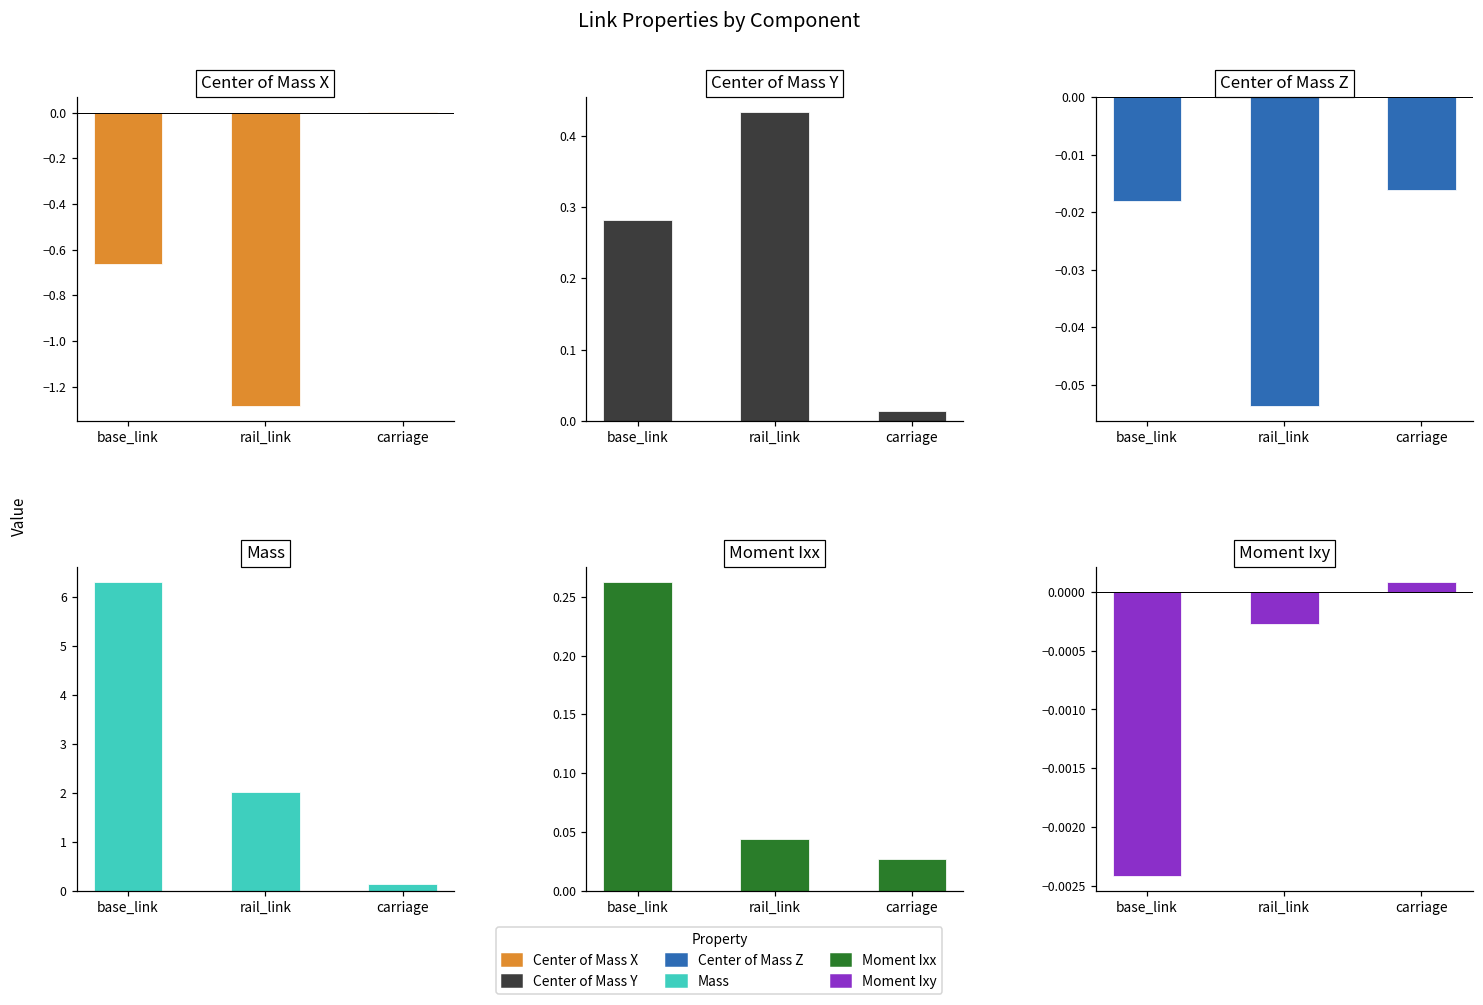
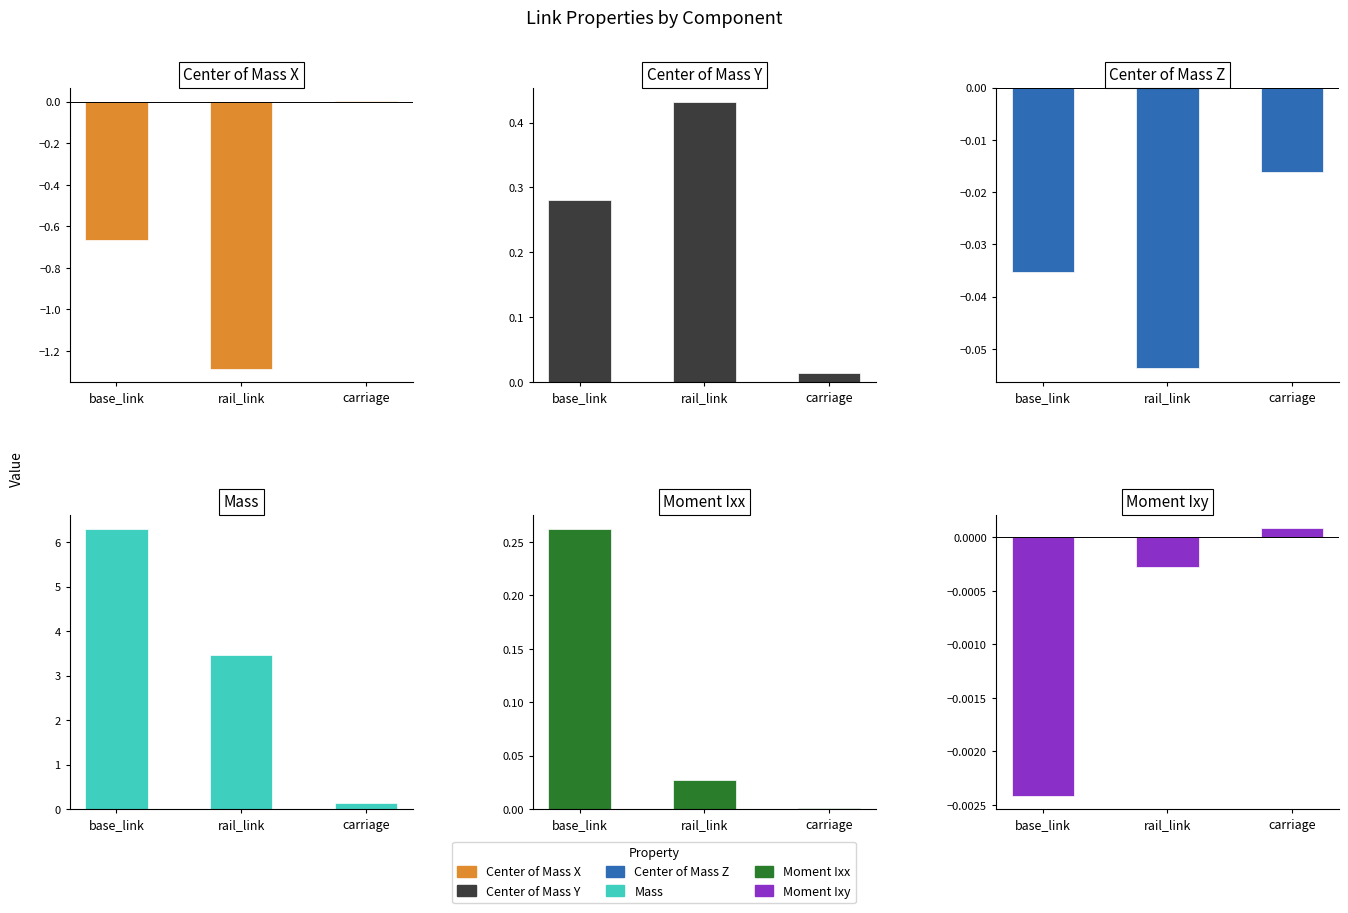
  {
    "Center of Mass X": {
      "base_link": -0.66,
      "rail_link": -1.29
    },
    "Center of Mass Y": {
      "base_link": 0.28,
      "rail_link": 0.43,
      "carriage": 0.01
    },
    "Center of Mass Z": {
-     "base_link": -0.018,
+     "base_link": -0.035,
      "rail_link": -0.054,
      "carriage": -0.016
    },
    "Mass": {
      "base_link": 6.3,
-     "rail_link": 2.0,
+     "rail_link": 3.5,
      "carriage": 0.1
    },
    "Moment Ixx": {
      "base_link": 0.262,
-     "rail_link": 0.044,
-     "carriage": 0.027
+     "rail_link": 0.027,
+     "carriage": 0.002
    },
    "Moment Ixy": {
      "base_link": -0.00242,
      "rail_link": -0.00028,
      "carriage": 0.00009
    }
  }
